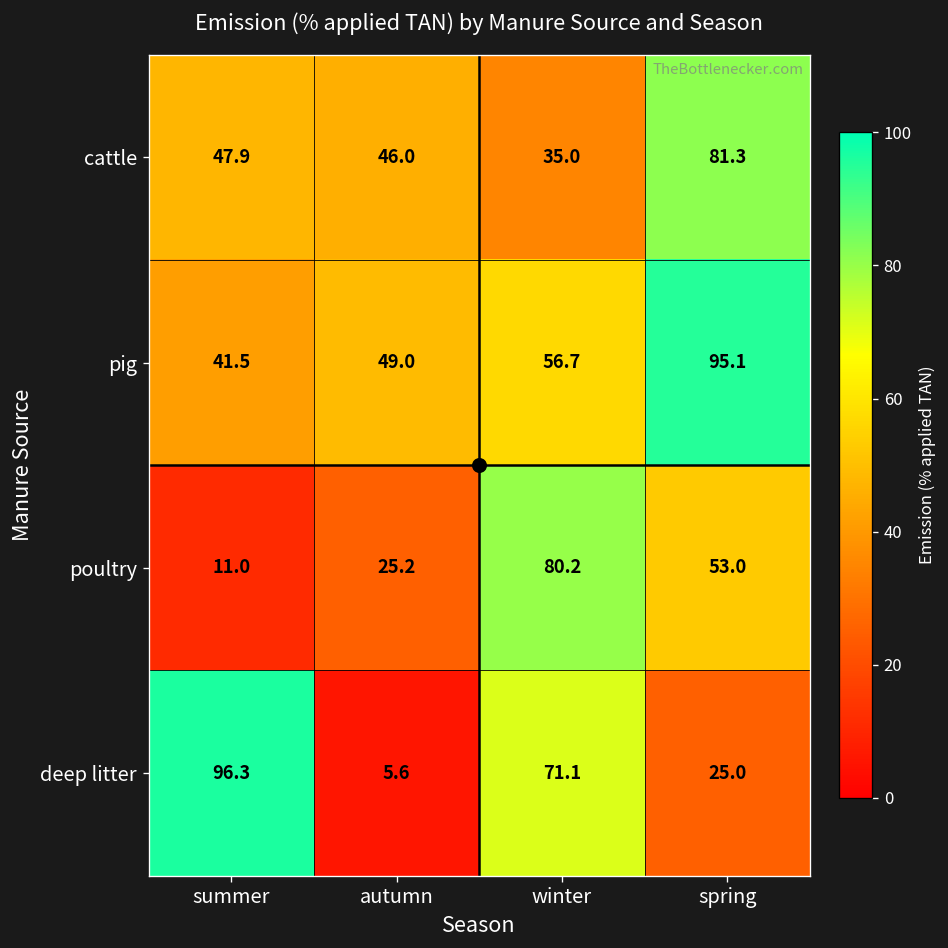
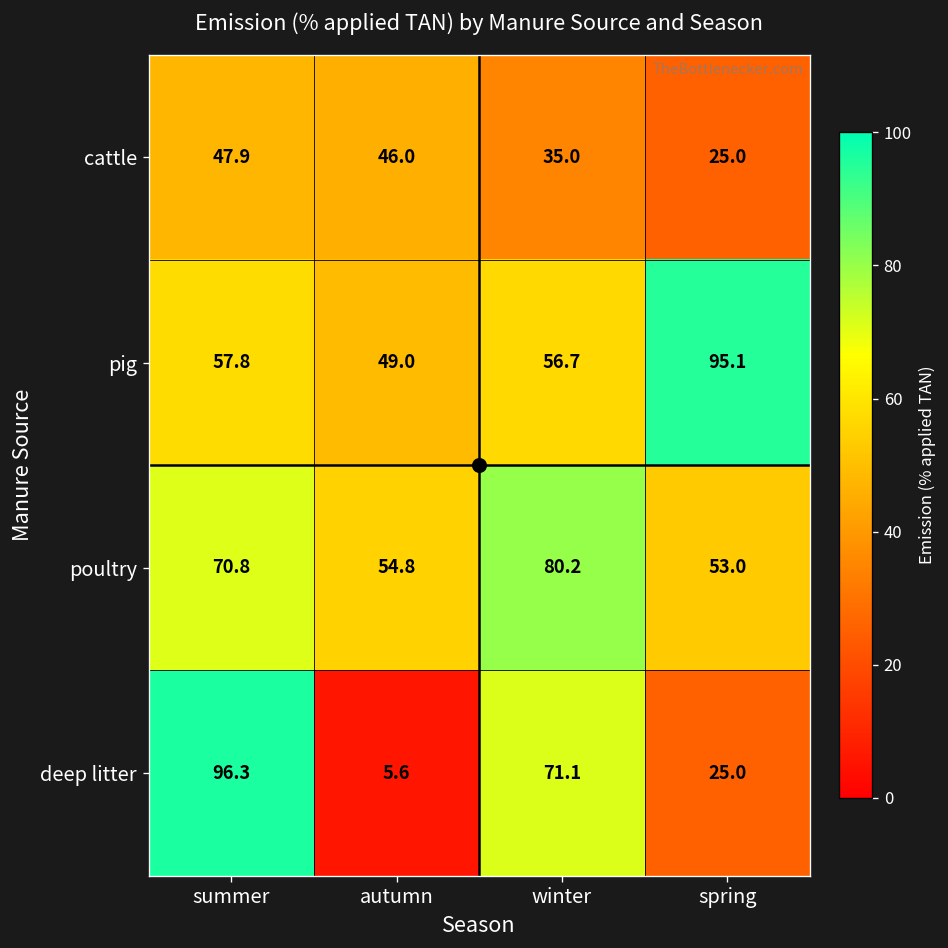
  {
    "cattle": {
      "summer": 47.9,
      "autumn": 46.0,
      "winter": 35.0,
-     "spring": 81.3
+     "spring": 25.0
    },
    "pig": {
-     "summer": 41.5,
+     "summer": 57.8,
      "autumn": 49.0,
      "winter": 56.7,
      "spring": 95.1
    },
    "poultry": {
-     "summer": 11.0,
-     "autumn": 25.2,
+     "summer": 70.8,
+     "autumn": 54.8,
      "winter": 80.2,
      "spring": 53.0
    },
    "deep litter": {
      "summer": 96.3,
      "autumn": 5.6,
      "winter": 71.1,
      "spring": 25.0
    }
  }
